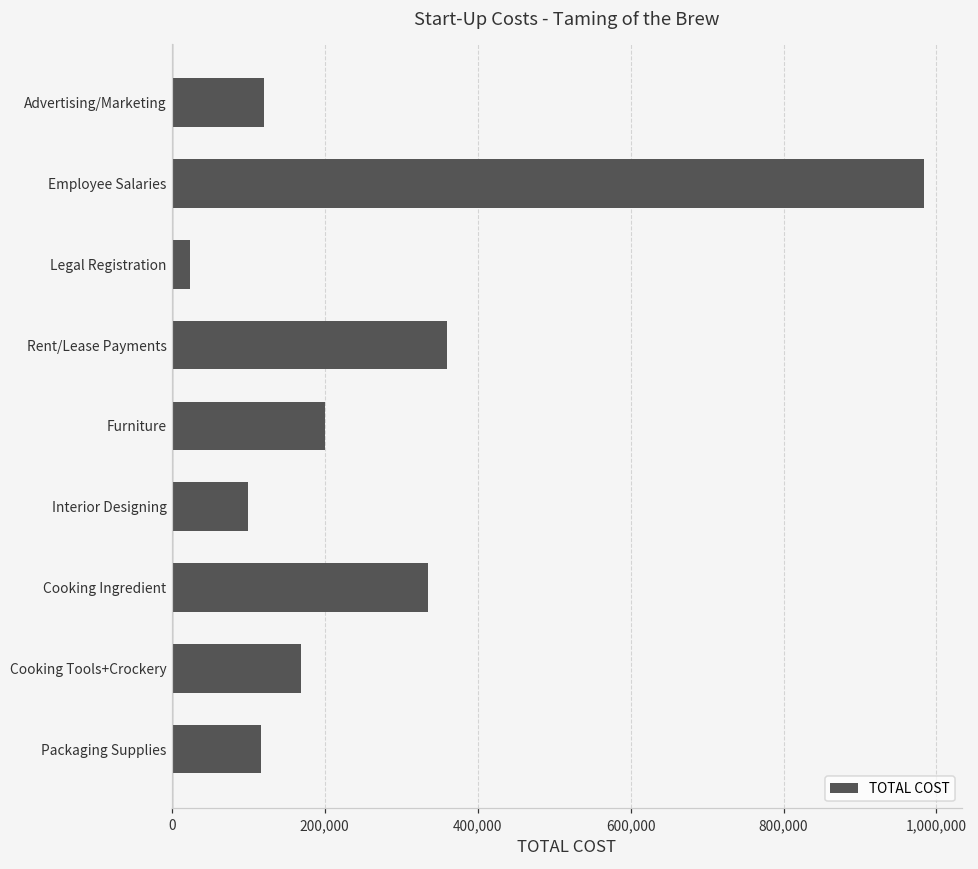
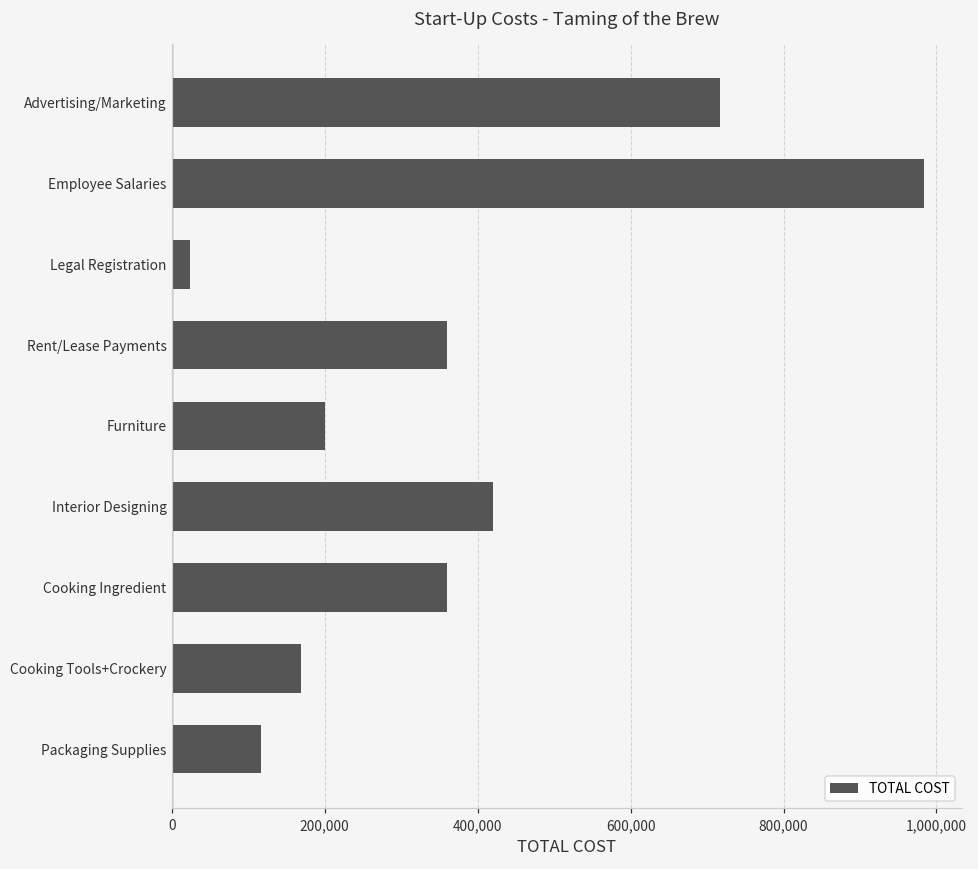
  {
-   "Advertising/Marketing": "120,000",
+   "Advertising/Marketing": "720,000",
    "Employee Salaries": "980,000",
    "Legal Registration": "20,000",
    "Rent/Lease Payments": "360,000",
    "Furniture": "200,000",
-   "Interior Designing": "100,000",
-   "Cooking Ingredient": "340,000",
+   "Interior Designing": "420,000",
+   "Cooking Ingredient": "360,000",
    "Cooking Tools+Crockery": "170,000",
    "Packaging Supplies": "120,000"
  }
